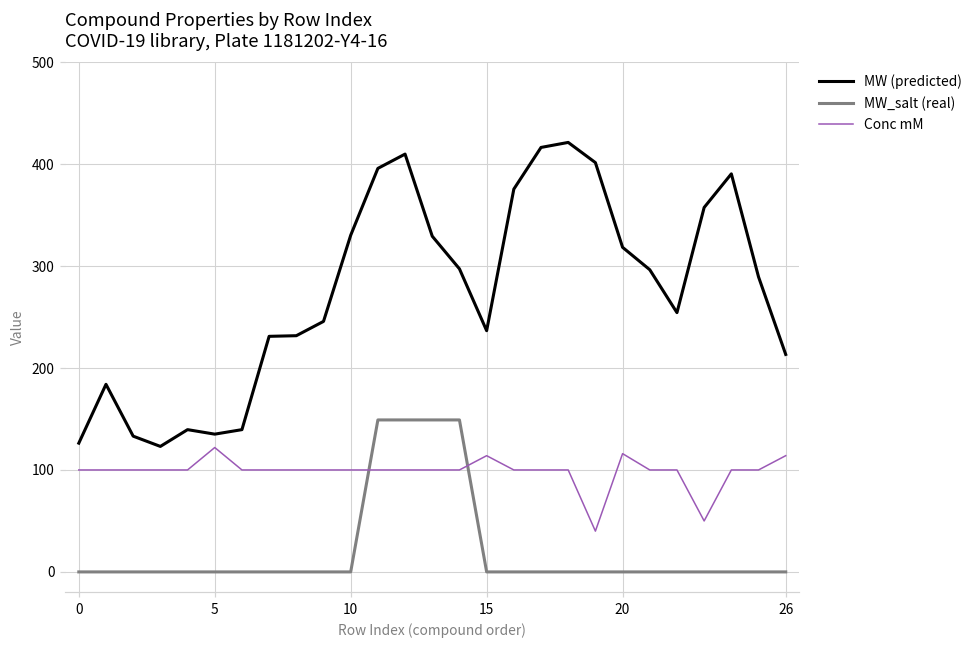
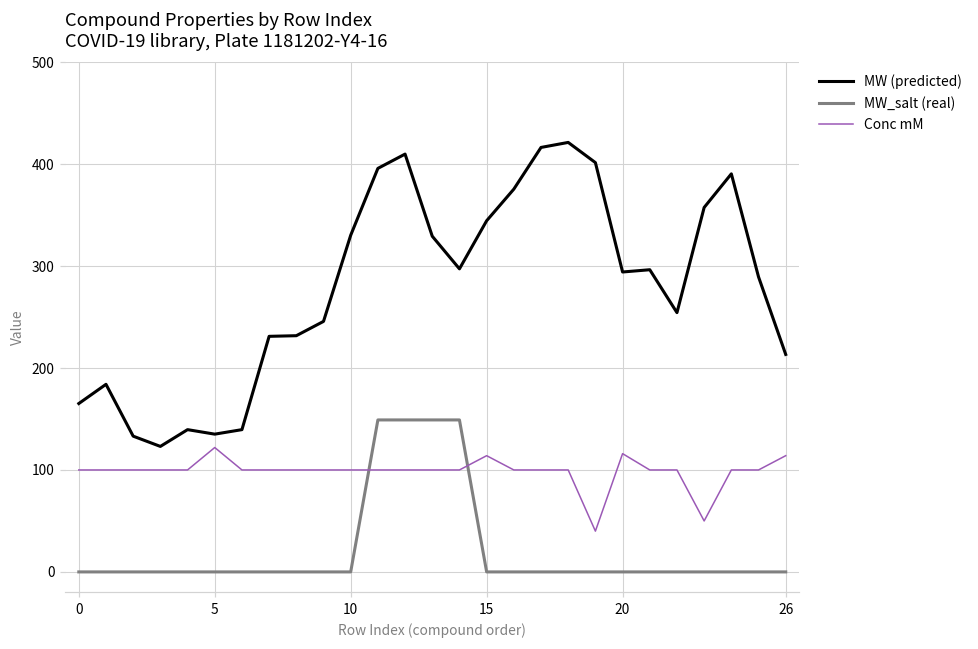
  {
    "MW (predicted)": {
-     "0": 130,
+     "0": 170,
      "5": 140,
      "10": 330,
-     "15": 240,
-     "20": 320,
+     "15": 340,
+     "20": 290,
      "26": 210
    },
    "MW_salt (real)": {
      "0": 0,
      "5": 0,
      "10": 0,
      "15": 0,
      "20": 0,
      "26": 0
    },
    "Conc mM": {
      "0": 100,
      "5": 120,
      "10": 100,
      "15": 110,
      "20": 120,
      "26": 110
    }
  }
